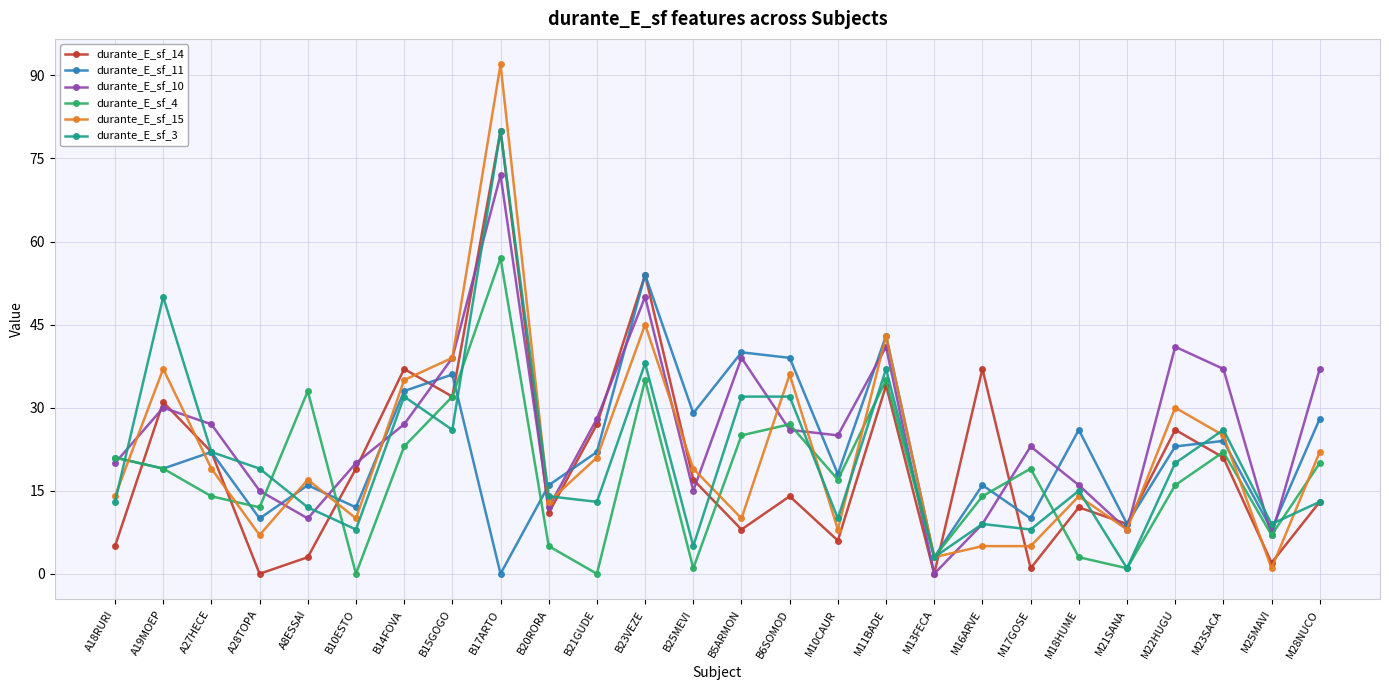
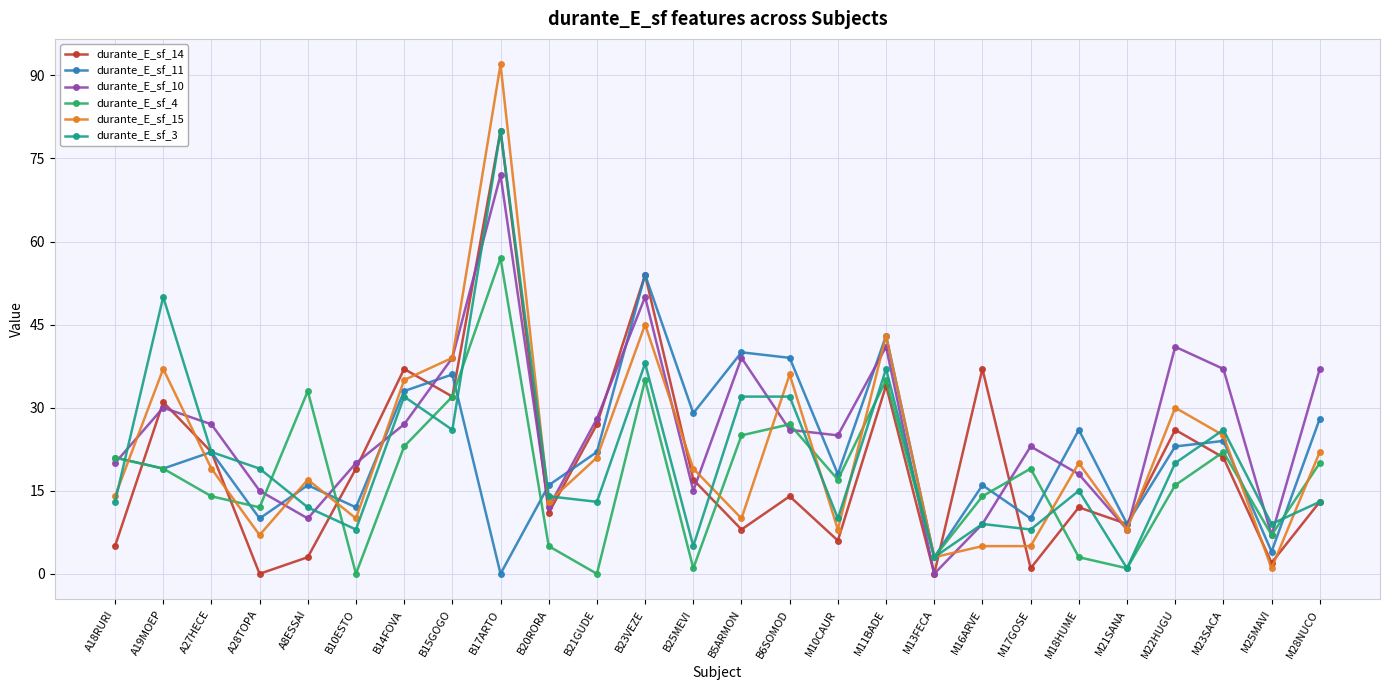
  {
    "durante_E_sf_14": {
      "A18RURI": 5,
      "A19MOEP": 31,
      "A28TOPA": 0,
      "A8ESSAI": 3,
      "B10ESTO": 19,
      "B14FOVA": 37,
      "B20RORA": 11,
      "B21GUDE": 27,
      "B25MEVI": 17,
      "B5ARMON": 8,
      "B6SOMOD": 14,
      "M10CAUR": 6,
      "M11BADE": 34,
      "M16ARVE": 37,
      "M17GOSE": 1,
      "M18HUME": 12,
      "M22HUGU": 26,
      "M23SACA": 21,
      "M25MAVI": 2
    },
    "durante_E_sf_11": {
      "A28TOPA": 10,
      "A8ESSAI": 16,
      "B10ESTO": 12,
      "B14FOVA": 33,
      "B15GOGO": 36,
      "B17ARTO": 0,
      "B20RORA": 16,
      "B21GUDE": 22,
      "B25MEVI": 29,
      "B5ARMON": 40,
      "B6SOMOD": 39,
      "M10CAUR": 18,
      "M16ARVE": 16,
      "M17GOSE": 10,
      "M18HUME": 26,
      "M22HUGU": 23,
      "M23SACA": 24,
-     "M25MAVI": 8,
+     "M25MAVI": 4,
      "M28NUCO": 28
    },
    "durante_E_sf_10": {
      "A18RURI": 20,
      "A19MOEP": 30,
      "A27HECE": 27,
      "A28TOPA": 15,
      "A8ESSAI": 10,
      "B10ESTO": 20,
      "B14FOVA": 27,
      "B17ARTO": 72,
      "B20RORA": 12,
      "B21GUDE": 28,
      "B23VEZE": 50,
      "B25MEVI": 15,
      "B5ARMON": 39,
      "B6SOMOD": 26,
      "M10CAUR": 25,
      "M11BADE": 41,
      "M17GOSE": 23,
-     "M18HUME": 16,
+     "M18HUME": 18,
      "M22HUGU": 41,
      "M23SACA": 37,
      "M28NUCO": 37
    },
    "durante_E_sf_15": {
      "A18RURI": 14,
      "A19MOEP": 37,
      "A27HECE": 19,
      "A28TOPA": 7,
      "A8ESSAI": 17,
      "B10ESTO": 10,
      "B14FOVA": 35,
      "B17ARTO": 92,
      "B20RORA": 13,
      "B21GUDE": 21,
      "B23VEZE": 45,
      "B25MEVI": 19,
      "B5ARMON": 10,
      "B6SOMOD": 36,
      "M10CAUR": 8,
      "M16ARVE": 5,
      "M17GOSE": 5,
-     "M18HUME": 14,
+     "M18HUME": 20,
      "M22HUGU": 30,
      "M23SACA": 25,
      "M25MAVI": 1,
      "M28NUCO": 22
    }
  }
